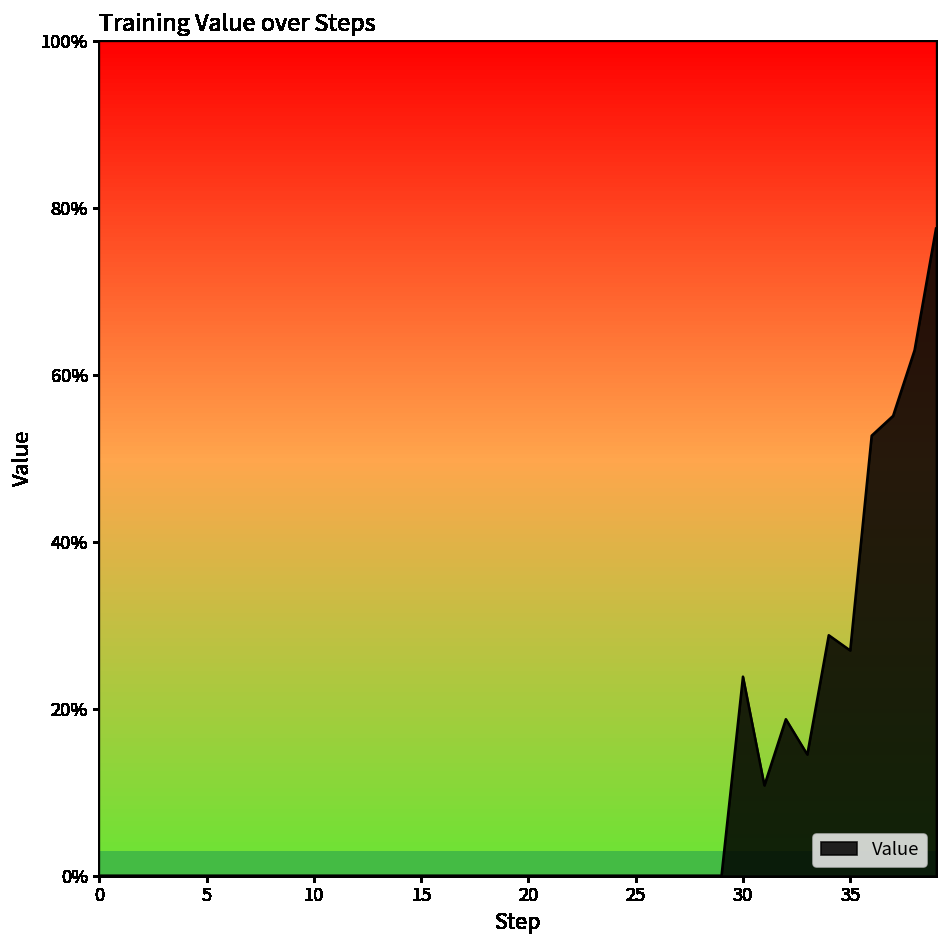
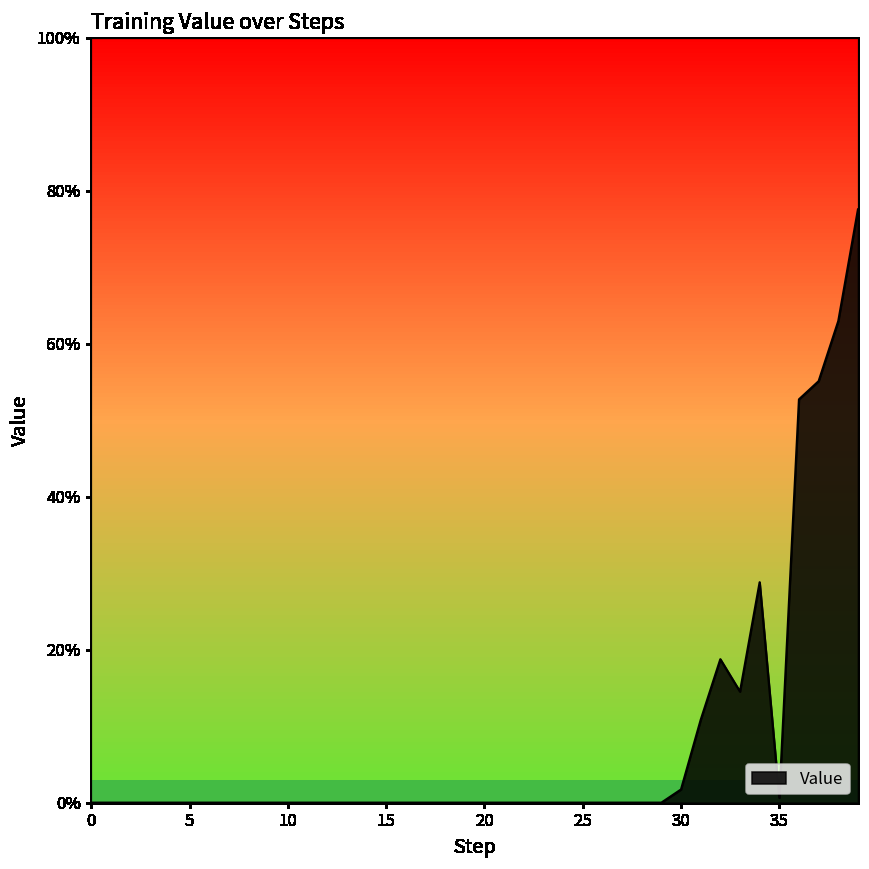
  {
    "0": "0%",
    "5": "0%",
    "10": "0%",
    "15": "0%",
    "20": "0%",
    "25": "0%",
-   "30": "24%",
-   "35": "27%"
+   "30": "2%",
+   "35": "1%"
  }
